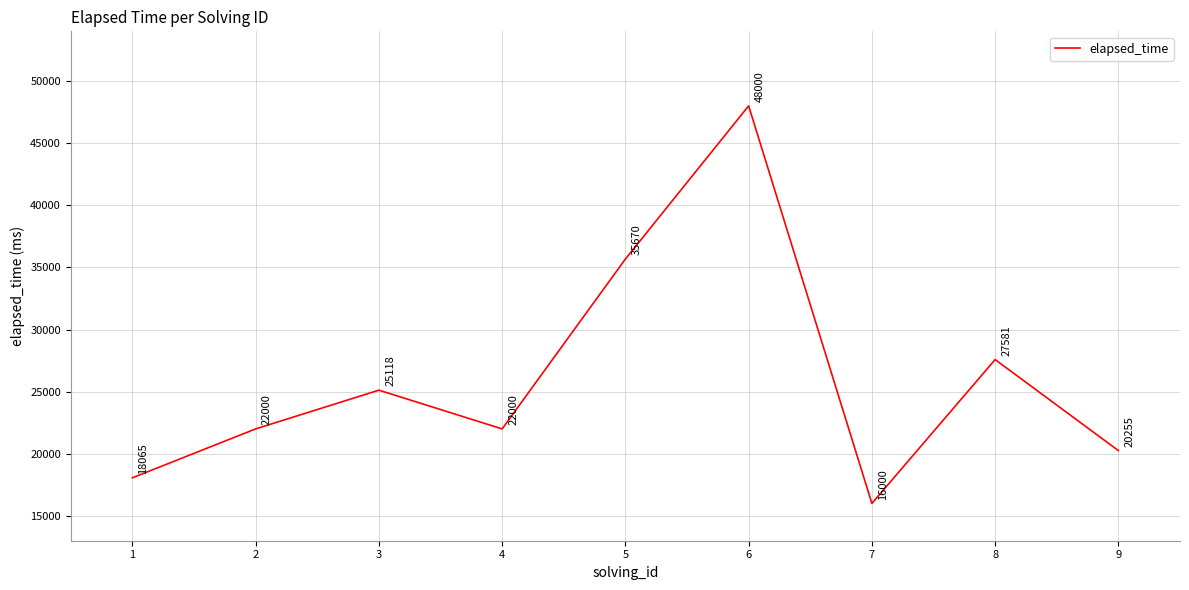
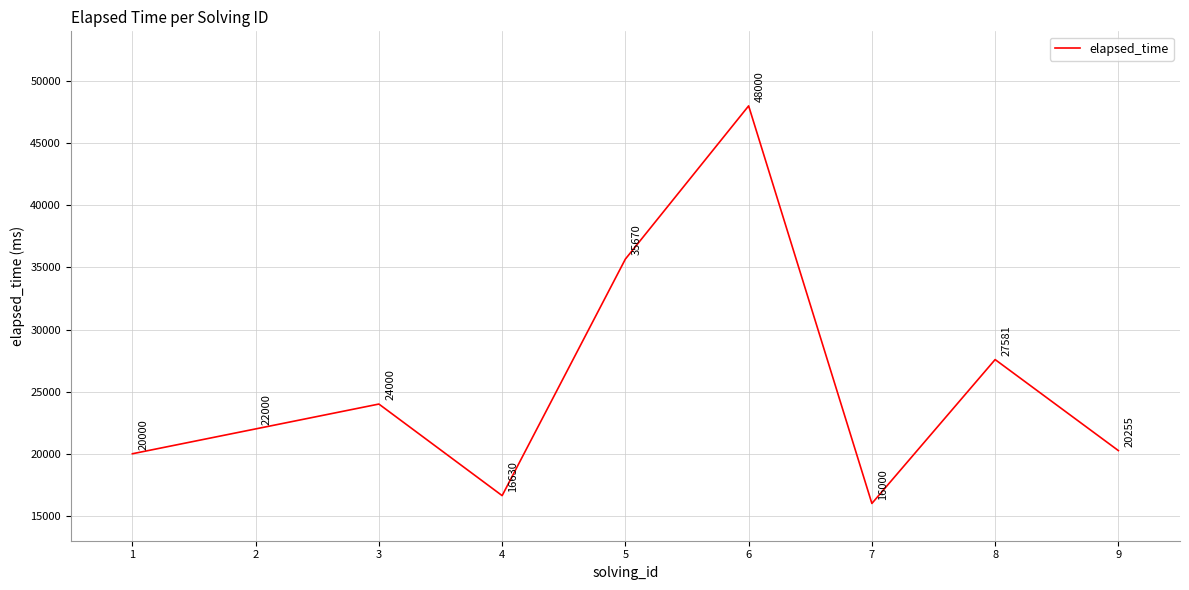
  {
-   "1": 18065,
+   "1": 20000,
    "2": 22000,
-   "3": 25118,
-   "4": 22000,
+   "3": 24000,
+   "4": 16630,
    "5": 35670,
    "6": 48000,
    "7": 16000,
    "8": 27581,
    "9": 20255
  }
